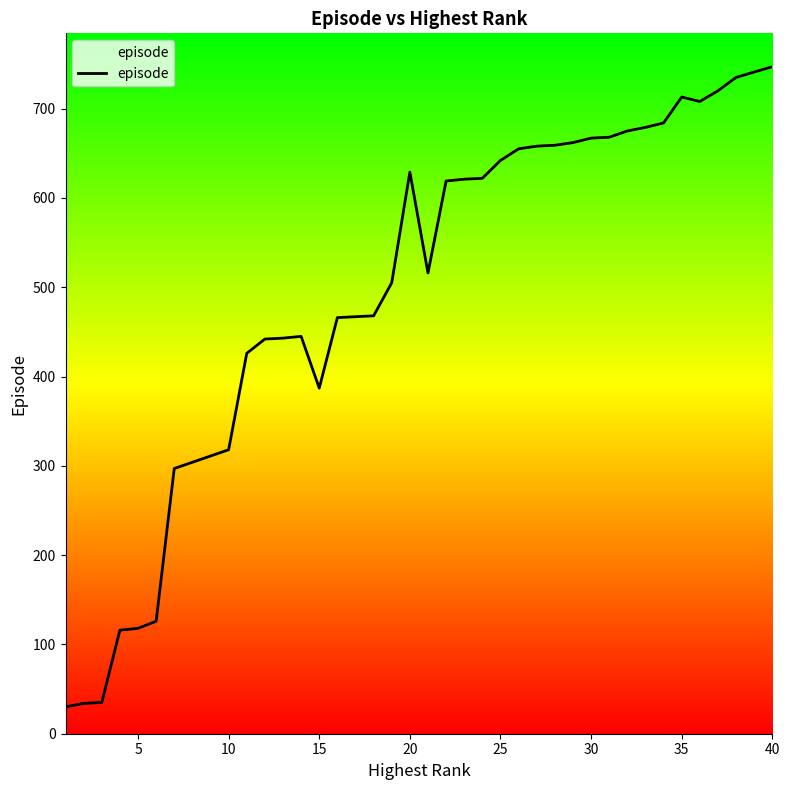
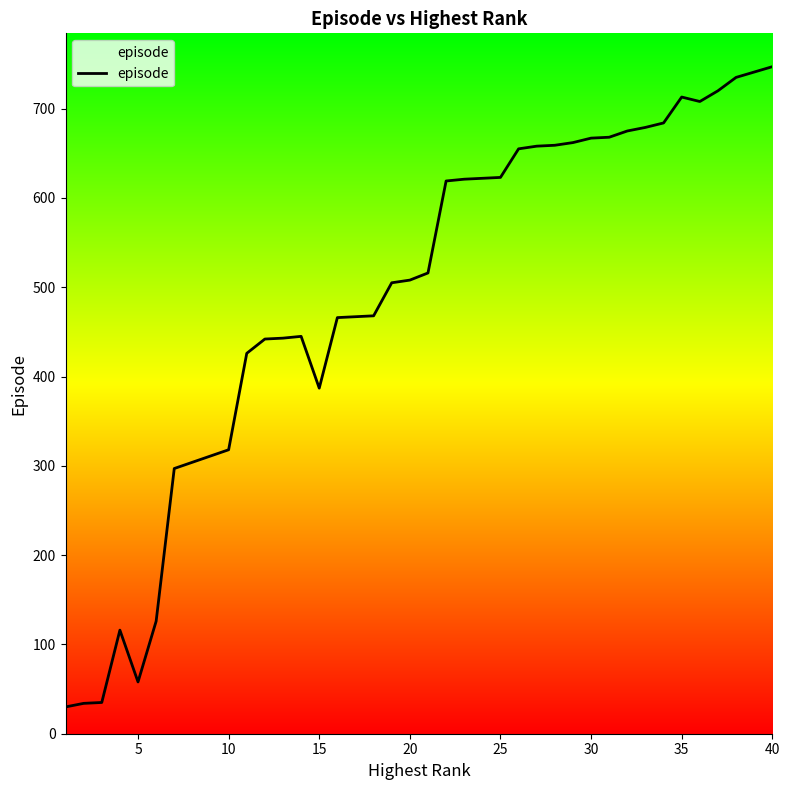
  {
-   "5": 120,
+   "5": 60,
    "10": 320,
    "15": 390,
-   "20": 630,
-   "25": 640,
+   "20": 510,
+   "25": 620,
    "30": 670,
    "35": 710,
    "40": 750
  }
